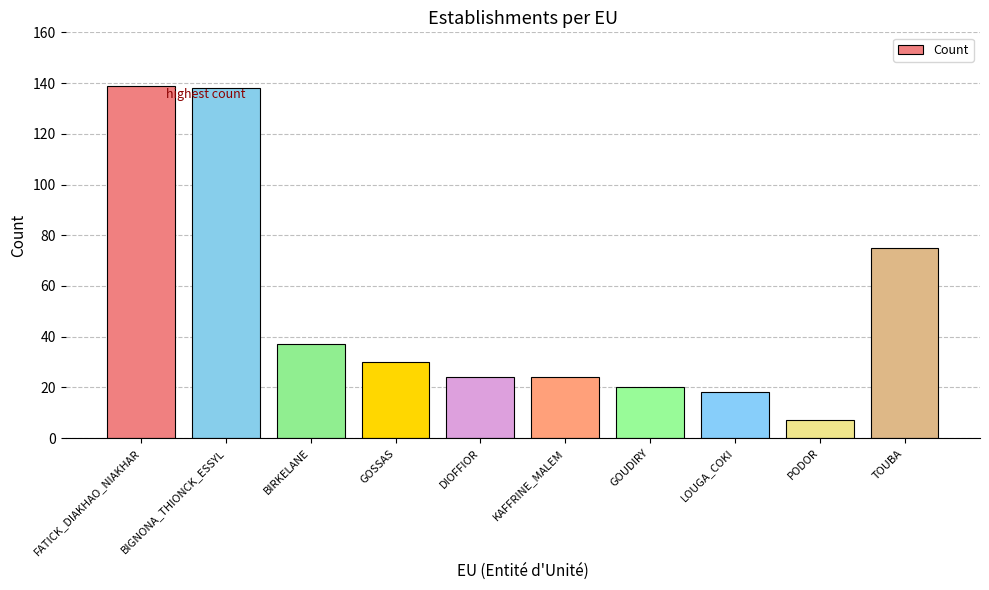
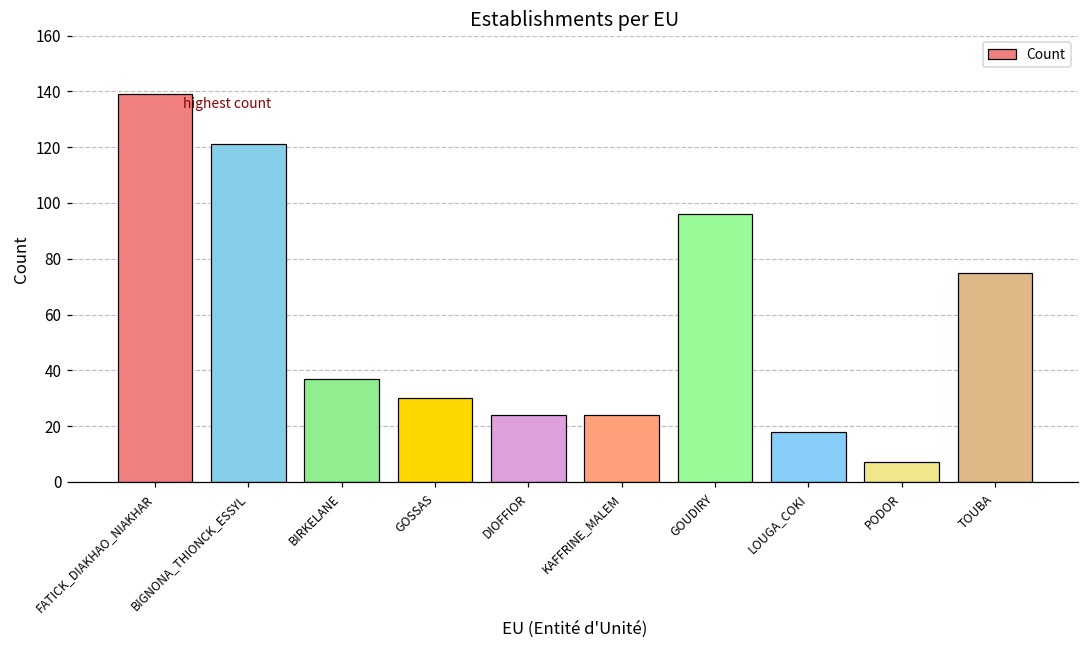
  {
    "FATICK_DIAKHAO_NIAKHAR": 139,
-   "BIGNONA_THIONCK_ESSYL": 138,
+   "BIGNONA_THIONCK_ESSYL": 121,
    "BIRKELANE": 37,
    "GOSSAS": 30,
    "DIOFFIOR": 24,
    "KAFFRINE_MALEM": 24,
-   "GOUDIRY": 20,
+   "GOUDIRY": 96,
    "LOUGA_COKI": 18,
    "PODOR": 7,
    "TOUBA": 75
  }
